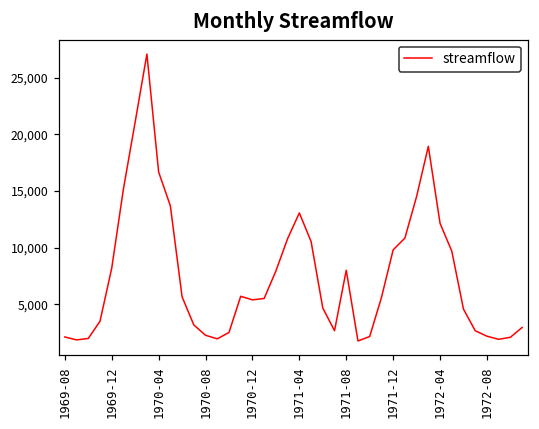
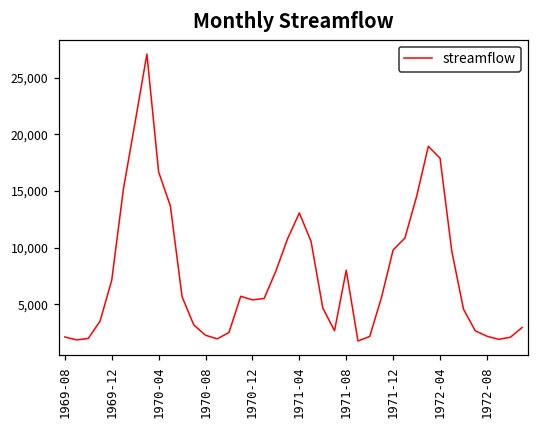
  {
    "1969-08": "2,100",
-   "1969-12": "8,200",
+   "1969-12": "7,100",
    "1970-04": "16,700",
    "1970-08": "2,300",
    "1970-12": "5,400",
    "1971-04": "13,100",
    "1971-08": "8,000",
    "1971-12": "9,800",
-   "1972-04": "12,200",
+   "1972-04": "17,900",
    "1972-08": "2,200"
  }
